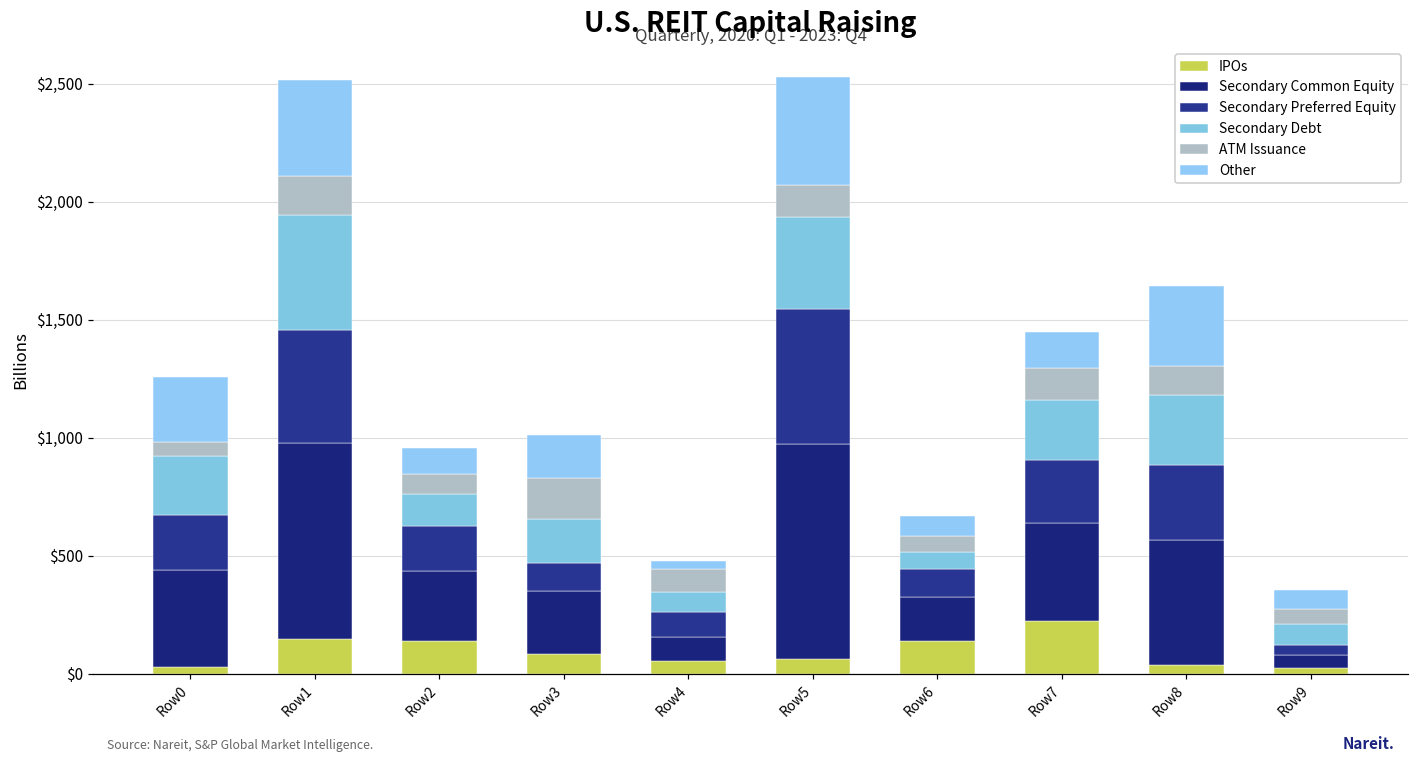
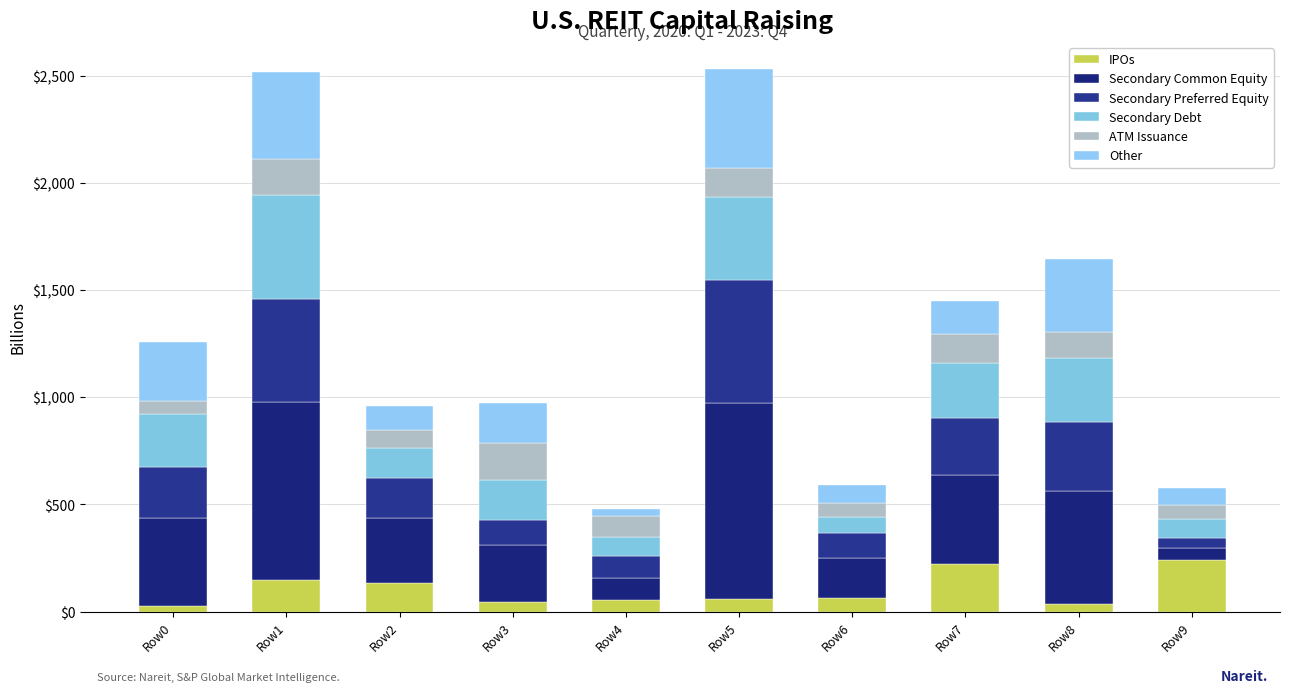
  {
    "IPOs": {
      "Row0": "$30",
      "Row1": "$150",
      "Row2": "$140",
-     "Row3": "$80",
+     "Row3": "$40",
      "Row4": "$50",
      "Row5": "$60",
-     "Row6": "$140",
+     "Row6": "$60",
      "Row7": "$220",
      "Row8": "$40",
-     "Row9": "$20"
+     "Row9": "$240"
    }
  }
